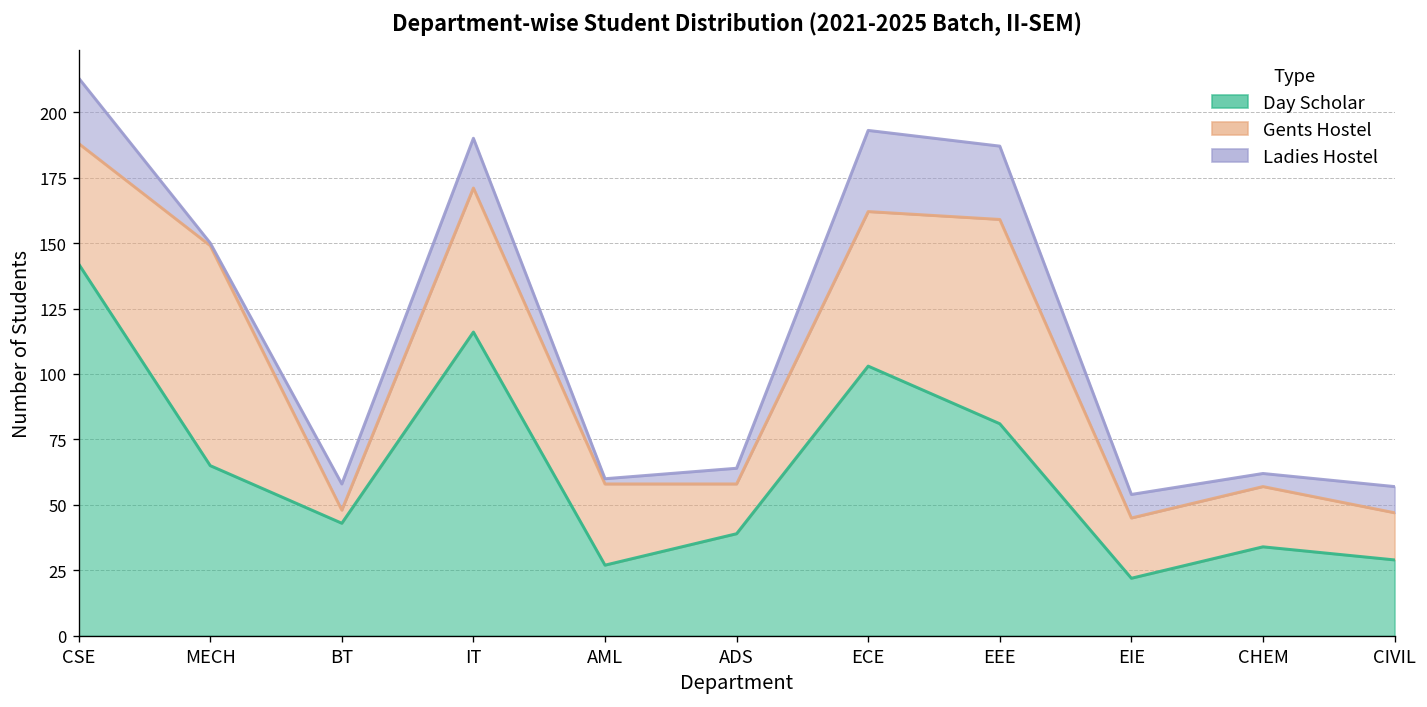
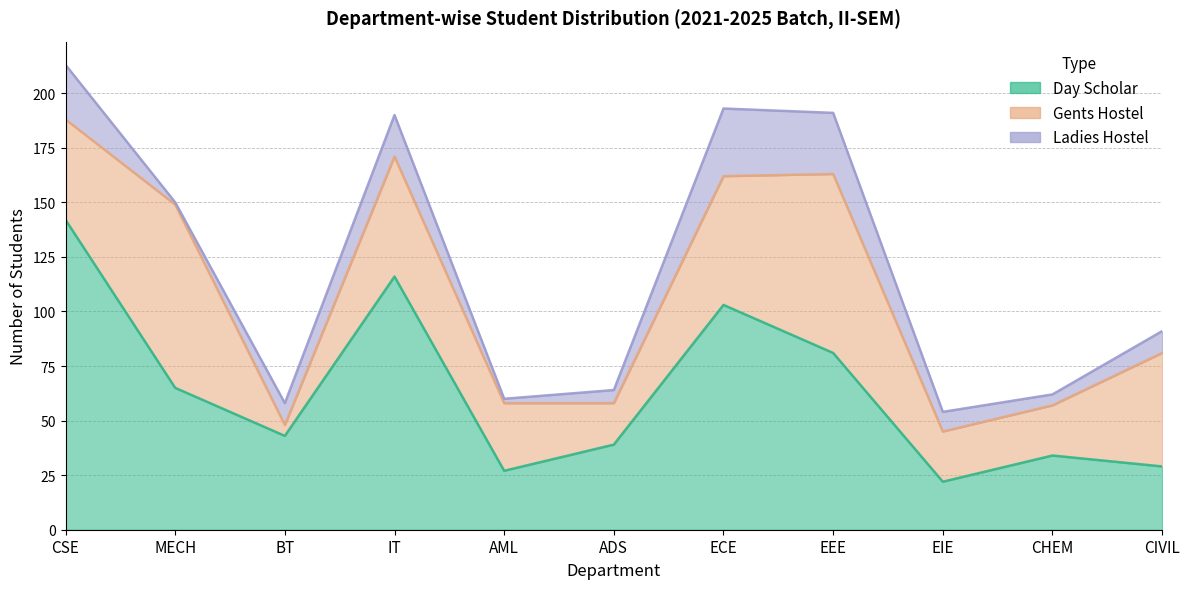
  {
    "Day Scholar": {
      "CSE": 142,
      "MECH": 65,
      "BT": 43,
      "IT": 116,
      "AML": 27,
      "ADS": 39,
      "ECE": 103,
      "EEE": 81,
      "EIE": 22,
      "CHEM": 34,
      "CIVIL": 29
    },
    "Gents Hostel": {
      "CSE": 46,
      "BT": 5,
      "IT": 55,
      "AML": 31,
      "ADS": 19,
      "ECE": 59,
-     "EEE": 78,
+     "EEE": 82,
      "EIE": 23,
      "CHEM": 23,
-     "CIVIL": 18
+     "CIVIL": 52
    },
    "Ladies Hostel": {
      "CSE": 25,
      "BT": 10,
      "IT": 19,
      "AML": 2,
      "ADS": 6,
      "ECE": 31,
      "EEE": 28,
      "EIE": 9,
      "CHEM": 5,
      "CIVIL": 10
    }
  }
